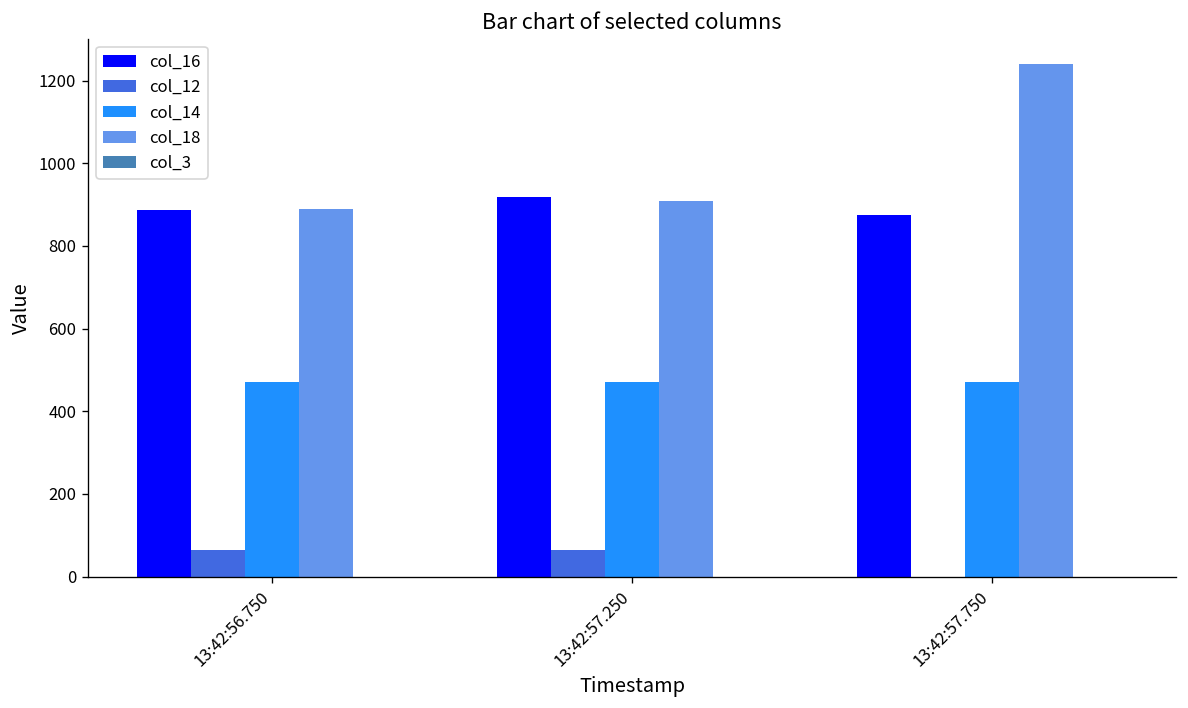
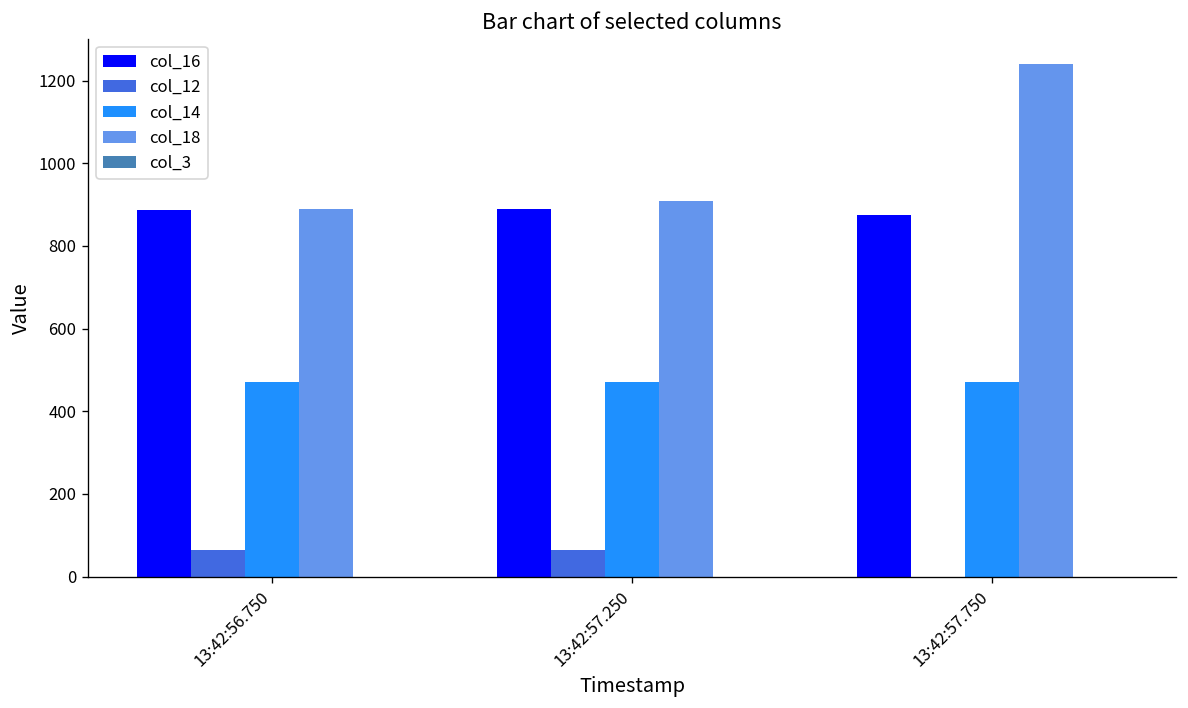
  {
    "col_16": {
      "13:42:56.750": 890,
-     "13:42:57.250": 920,
+     "13:42:57.250": 890,
      "13:42:57.750": 880
    },
    "col_14": {
      "13:42:56.750": 470,
      "13:42:57.250": 470,
      "13:42:57.750": 470
    }
  }
